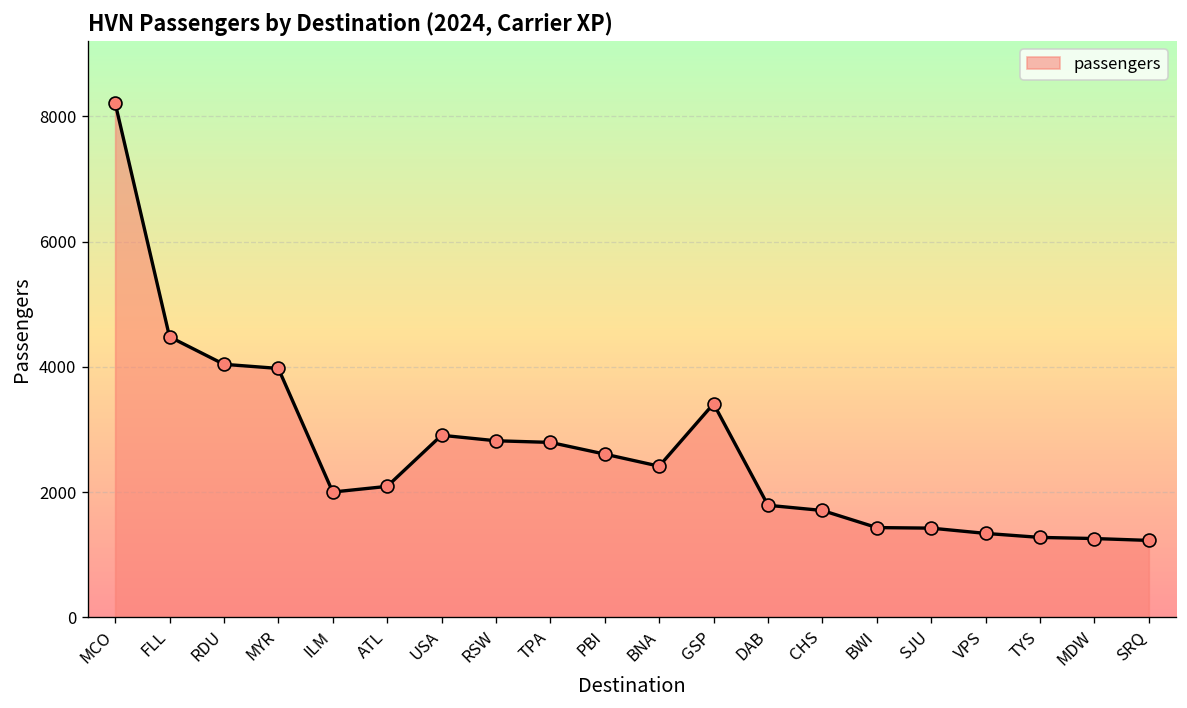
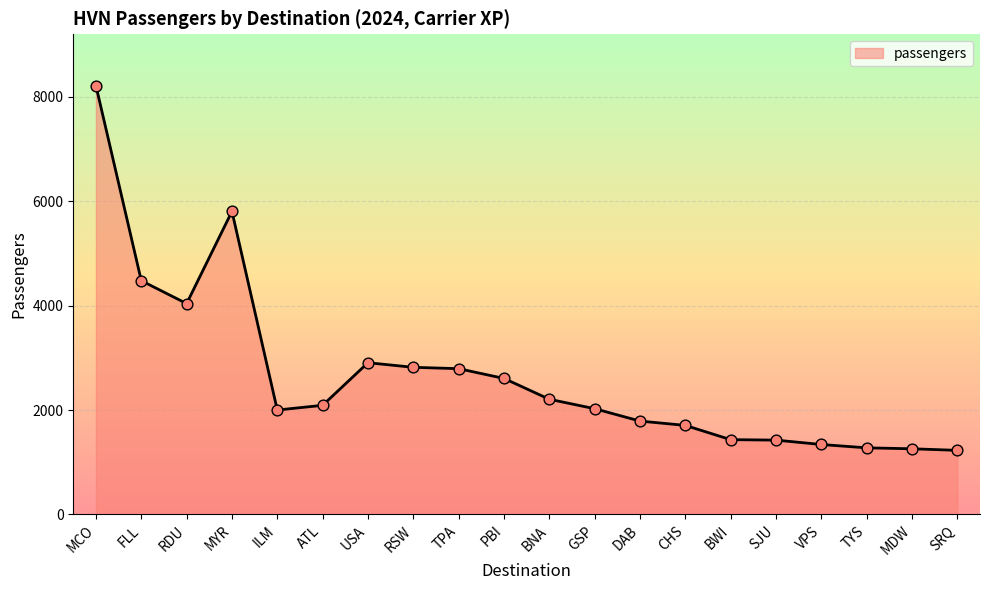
  {
    "MCO": 8200,
    "FLL": 4500,
    "RDU": 4000,
-   "MYR": 4000,
+   "MYR": 5800,
    "ILM": 2000,
    "ATL": 2100,
    "USA": 2900,
    "RSW": 2800,
    "TPA": 2800,
    "PBI": 2600,
-   "BNA": 2400,
-   "GSP": 3400,
+   "BNA": 2200,
+   "GSP": 2000,
    "DAB": 1800,
    "CHS": 1700,
    "BWI": 1400,
    "SJU": 1400,
    "VPS": 1300,
    "TYS": 1300,
    "MDW": 1300,
    "SRQ": 1200
  }
